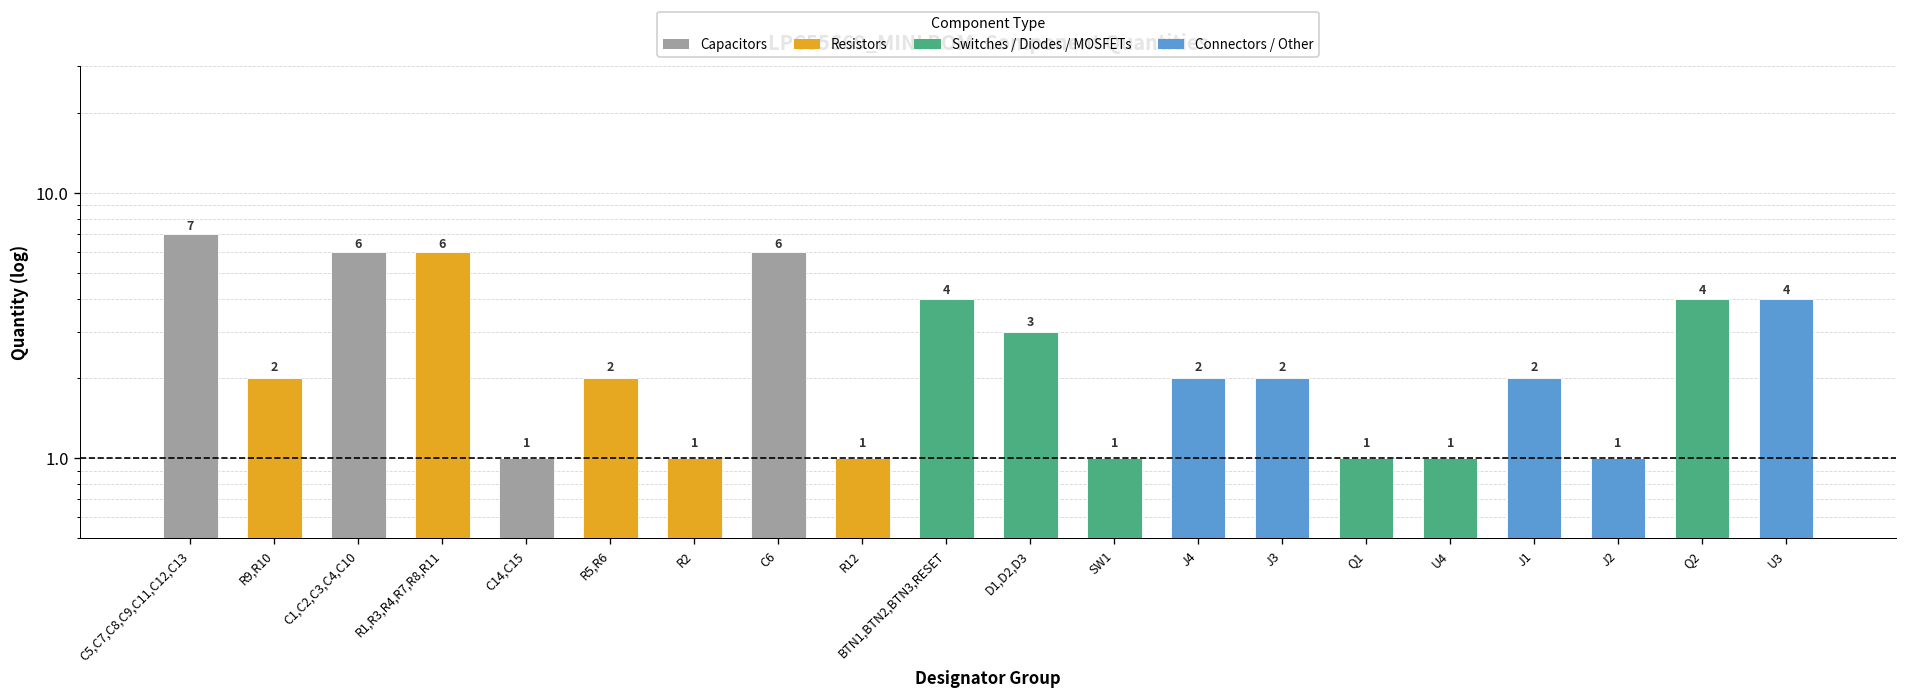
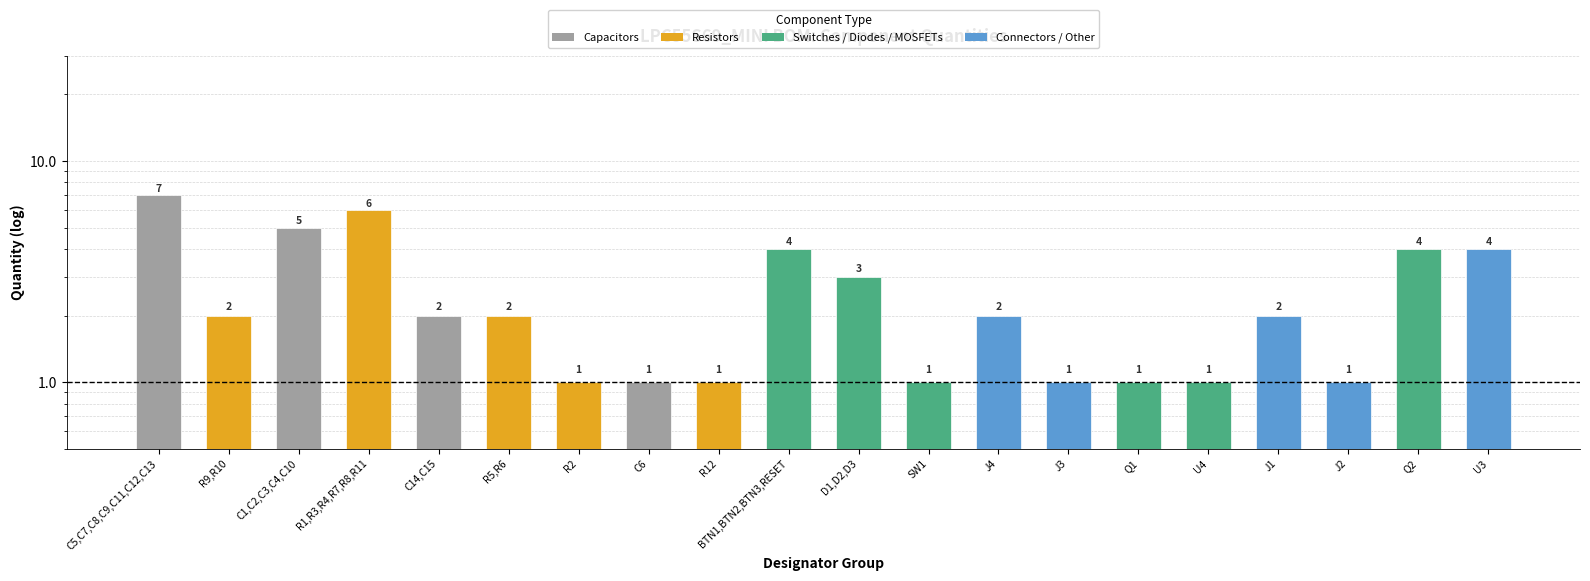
  {
    "C5,C7,C8,C9,C11,C12,C13": 7,
    "R9,R10": 2,
-   "C1,C2,C3,C4,C10": 6,
+   "C1,C2,C3,C4,C10": 5,
    "R1,R3,R4,R7,R8,R11": 6,
-   "C14,C15": 1,
+   "C14,C15": 2,
    "R5,R6": 2,
    "R2": 1,
-   "C6": 6,
+   "C6": 1,
    "R12": 1,
    "BTN1,BTN2,BTN3,RESET": 4,
    "D1,D2,D3": 3,
    "SW1": 1,
    "J4": 2,
-   "J3": 2,
+   "J3": 1,
    "Q1": 1,
    "U4": 1,
    "J1": 2,
    "J2": 1,
    "Q2": 4,
    "U3": 4
  }
